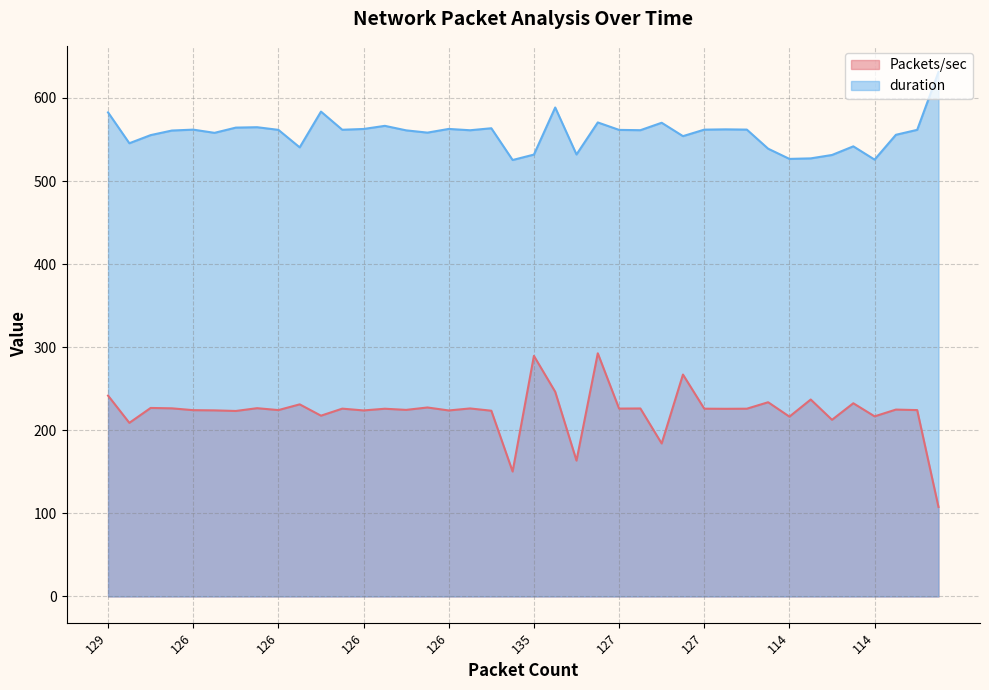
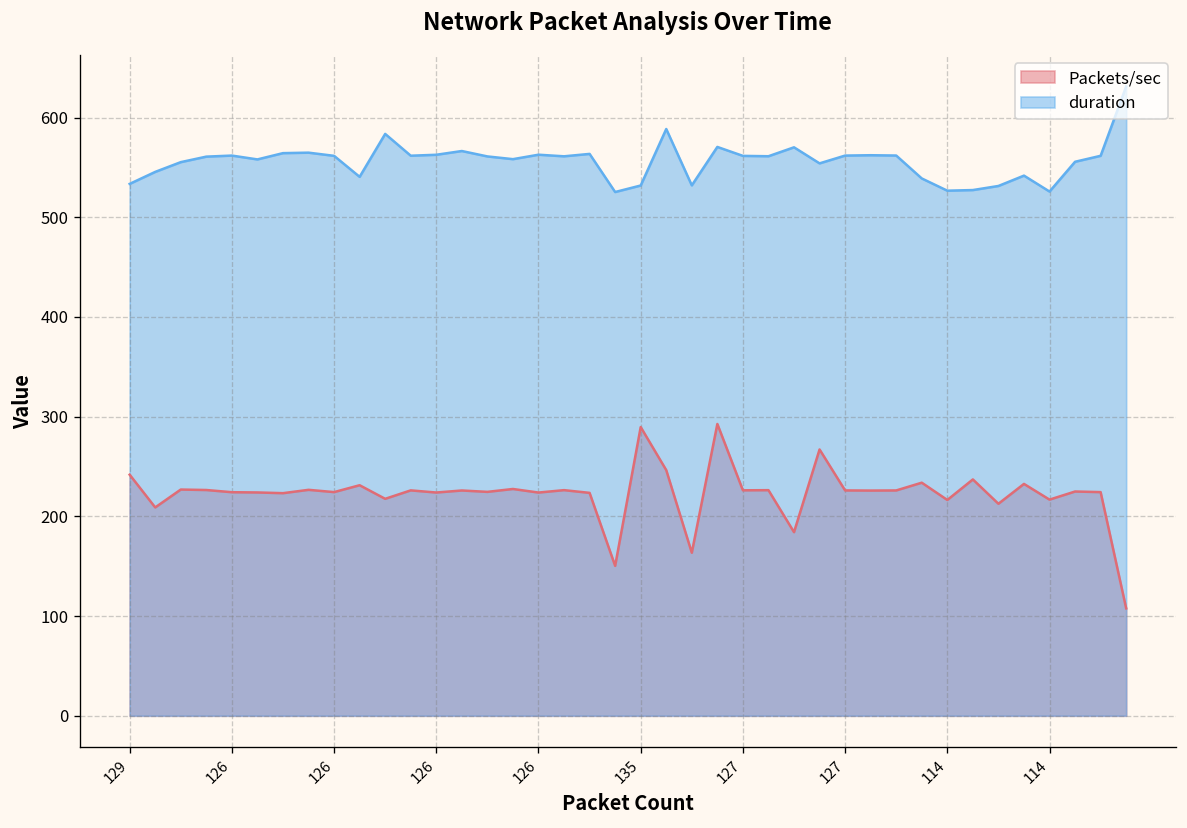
  {
    "Packets/sec": {
      "129": 240,
      "135": 290
    },
    "duration": {
-     "129": 580,
+     "129": 530,
      "135": 530
    }
  }
